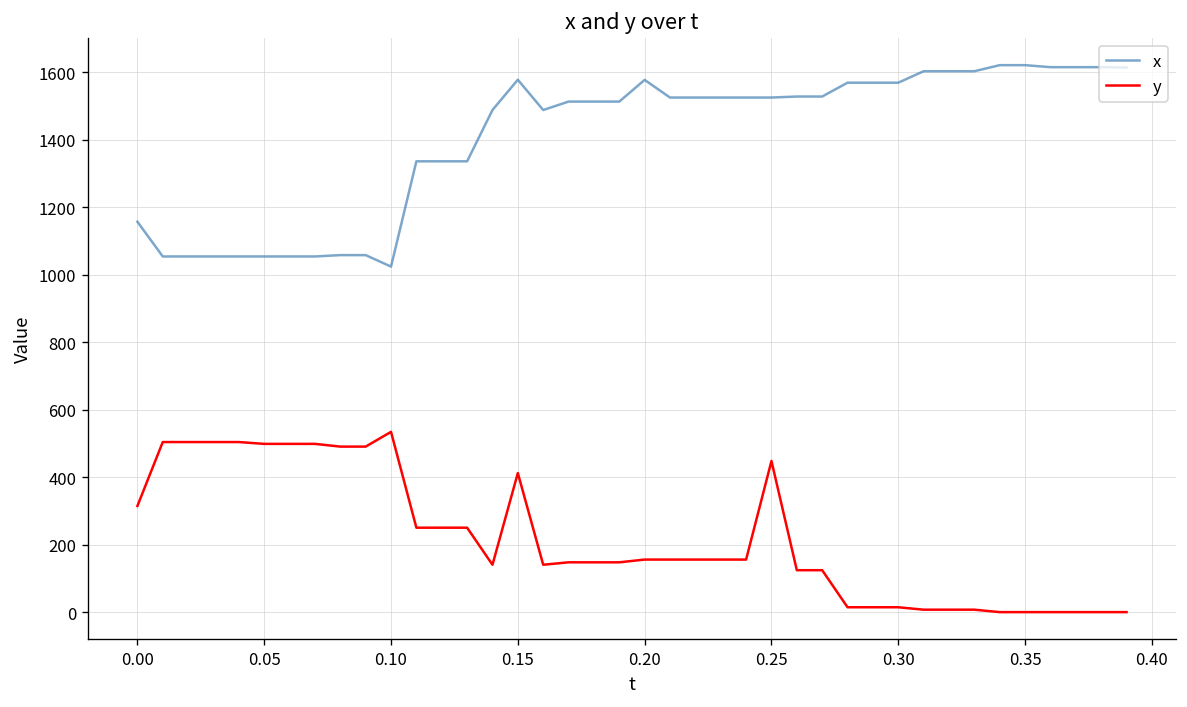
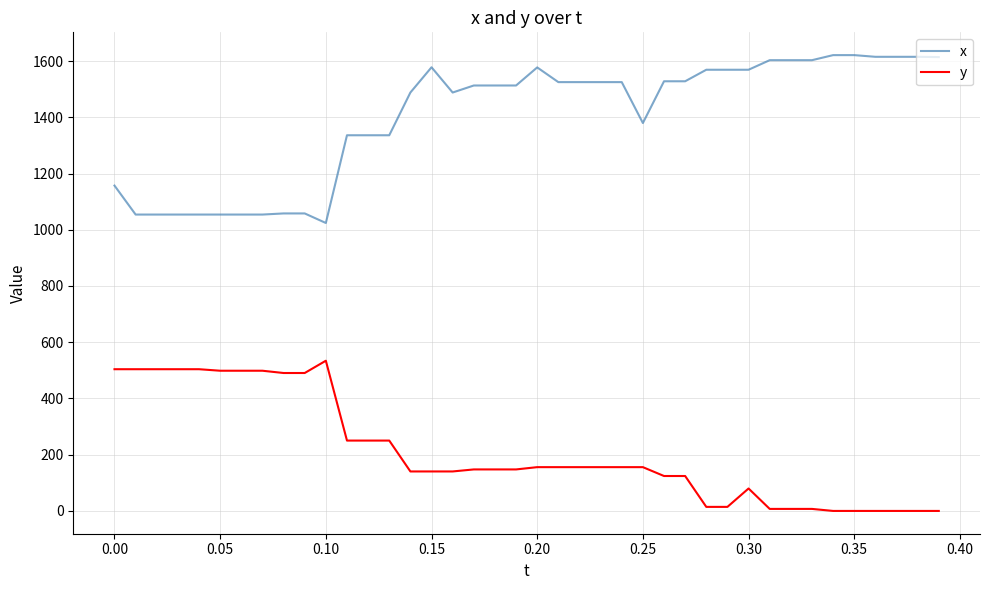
  {
    "x": {
      "0.00": 1160,
      "0.05": 1050,
      "0.10": 1020,
      "0.15": 1580,
      "0.20": 1580,
-     "0.25": 1530,
+     "0.25": 1380,
      "0.30": 1570,
      "0.35": 1620
    },
    "y": {
-     "0.00": 310,
+     "0.00": 500,
      "0.05": 500,
      "0.10": 530,
-     "0.15": 410,
+     "0.15": 140,
      "0.20": 160,
-     "0.25": 450,
-     "0.30": 10,
+     "0.25": 160,
+     "0.30": 80,
      "0.35": 0
    }
  }
